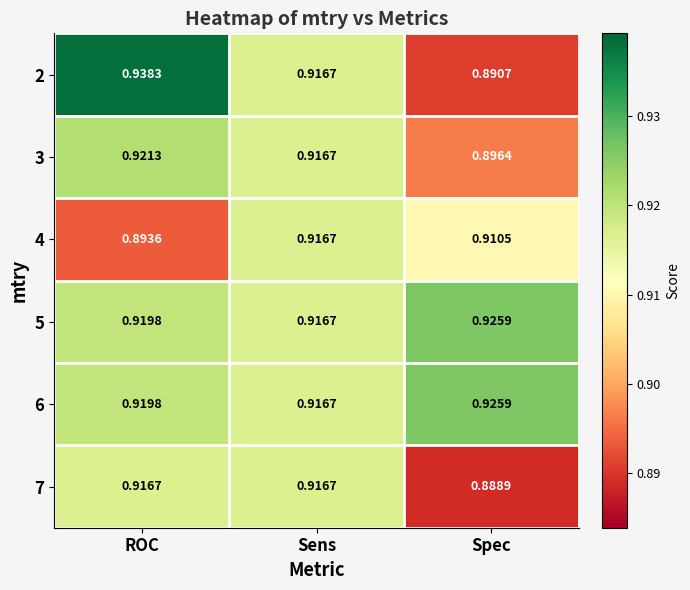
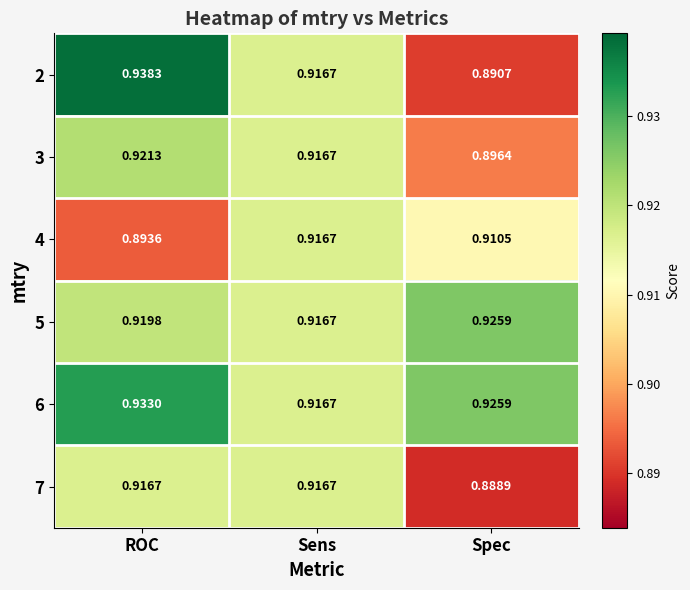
  {
    "2": {
      "ROC": 0.9383,
      "Sens": 0.9167,
      "Spec": 0.8907
    },
    "3": {
      "ROC": 0.9213,
      "Sens": 0.9167,
      "Spec": 0.8964
    },
    "4": {
      "ROC": 0.8936,
      "Sens": 0.9167,
      "Spec": 0.9105
    },
    "5": {
      "ROC": 0.9198,
      "Sens": 0.9167,
      "Spec": 0.9259
    },
    "6": {
-     "ROC": 0.9198,
+     "ROC": 0.9330,
      "Sens": 0.9167,
      "Spec": 0.9259
    },
    "7": {
      "ROC": 0.9167,
      "Sens": 0.9167,
      "Spec": 0.8889
    }
  }
